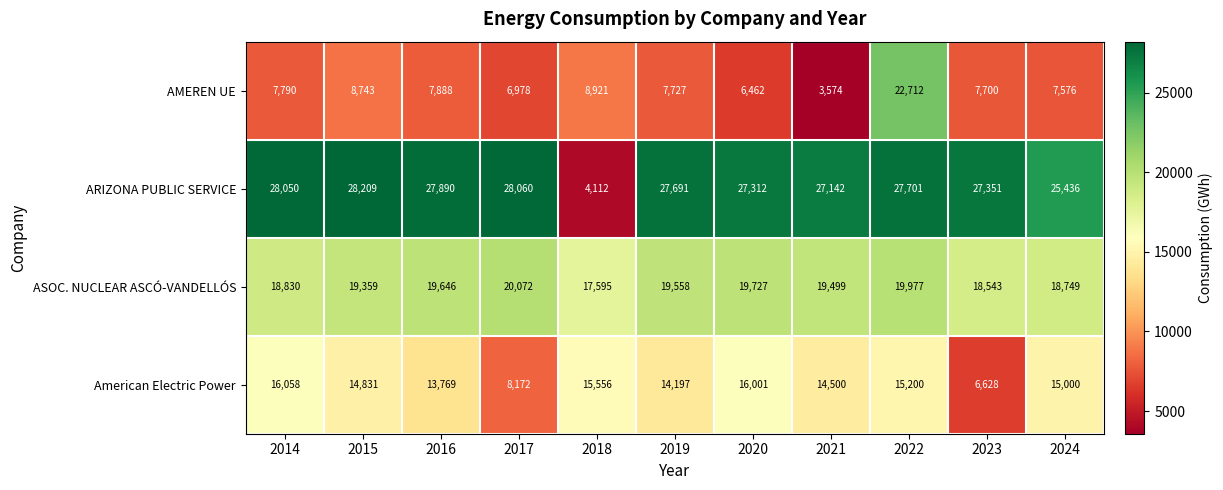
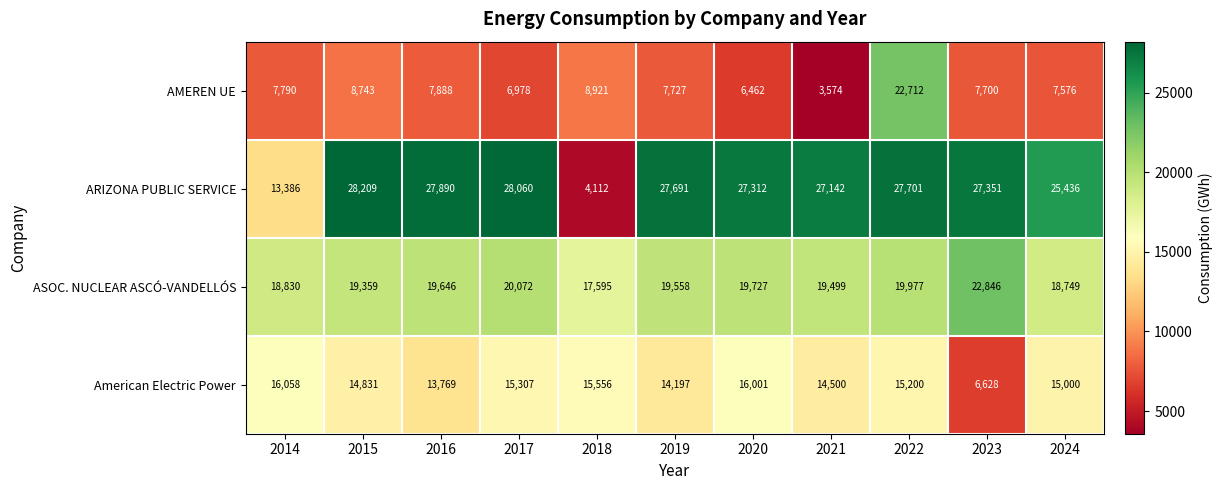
  {
    "AMEREN UE": {
      "2014": "7,790",
      "2015": "8,743",
      "2016": "7,888",
      "2017": "6,978",
      "2018": "8,921",
      "2019": "7,727",
      "2020": "6,462",
      "2021": "3,574",
      "2022": "22,712",
      "2023": "7,700",
      "2024": "7,576"
    },
    "ARIZONA PUBLIC SERVICE": {
-     "2014": "28,050",
+     "2014": "13,386",
      "2015": "28,209",
      "2016": "27,890",
      "2017": "28,060",
      "2018": "4,112",
      "2019": "27,691",
      "2020": "27,312",
      "2021": "27,142",
      "2022": "27,701",
      "2023": "27,351",
      "2024": "25,436"
    },
    "ASOC. NUCLEAR ASCÓ-VANDELLÓS": {
      "2014": "18,830",
      "2015": "19,359",
      "2016": "19,646",
      "2017": "20,072",
      "2018": "17,595",
      "2019": "19,558",
      "2020": "19,727",
      "2021": "19,499",
      "2022": "19,977",
-     "2023": "18,543",
+     "2023": "22,846",
      "2024": "18,749"
    },
    "American Electric Power": {
      "2014": "16,058",
      "2015": "14,831",
      "2016": "13,769",
-     "2017": "8,172",
+     "2017": "15,307",
      "2018": "15,556",
      "2019": "14,197",
      "2020": "16,001",
      "2021": "14,500",
      "2022": "15,200",
      "2023": "6,628",
      "2024": "15,000"
    }
  }
